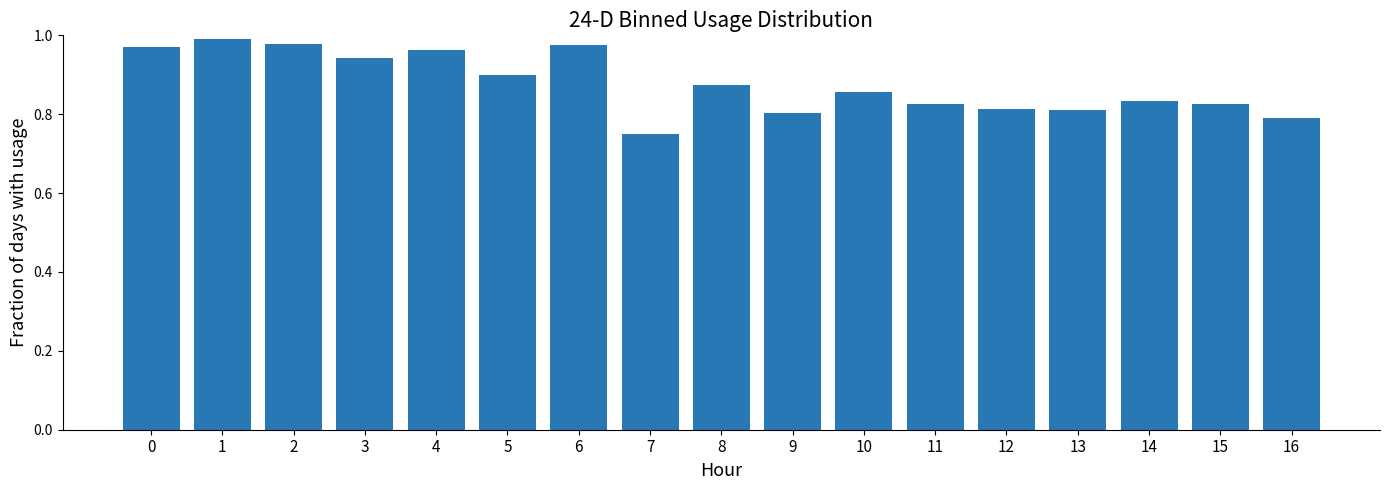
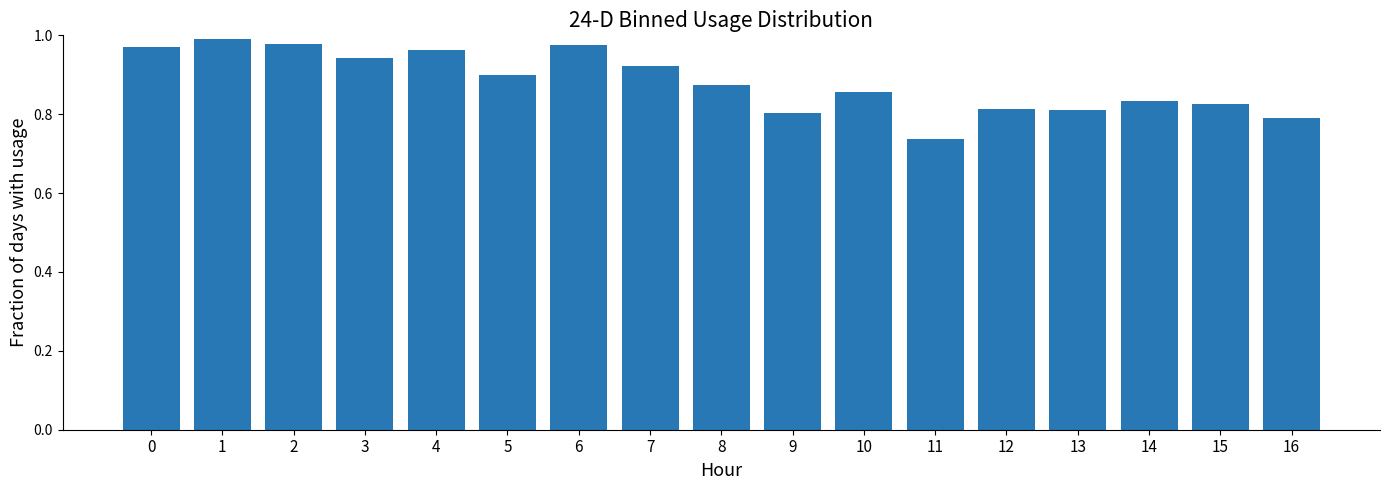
  {
    "0": 0.97,
    "1": 0.99,
    "2": 0.98,
    "3": 0.94,
    "4": 0.96,
    "5": 0.90,
    "6": 0.98,
-   "7": 0.75,
+   "7": 0.92,
    "8": 0.87,
    "9": 0.80,
    "10": 0.86,
-   "11": 0.83,
+   "11": 0.74,
    "12": 0.81,
    "13": 0.81,
    "14": 0.83,
    "15": 0.83,
    "16": 0.79
  }
